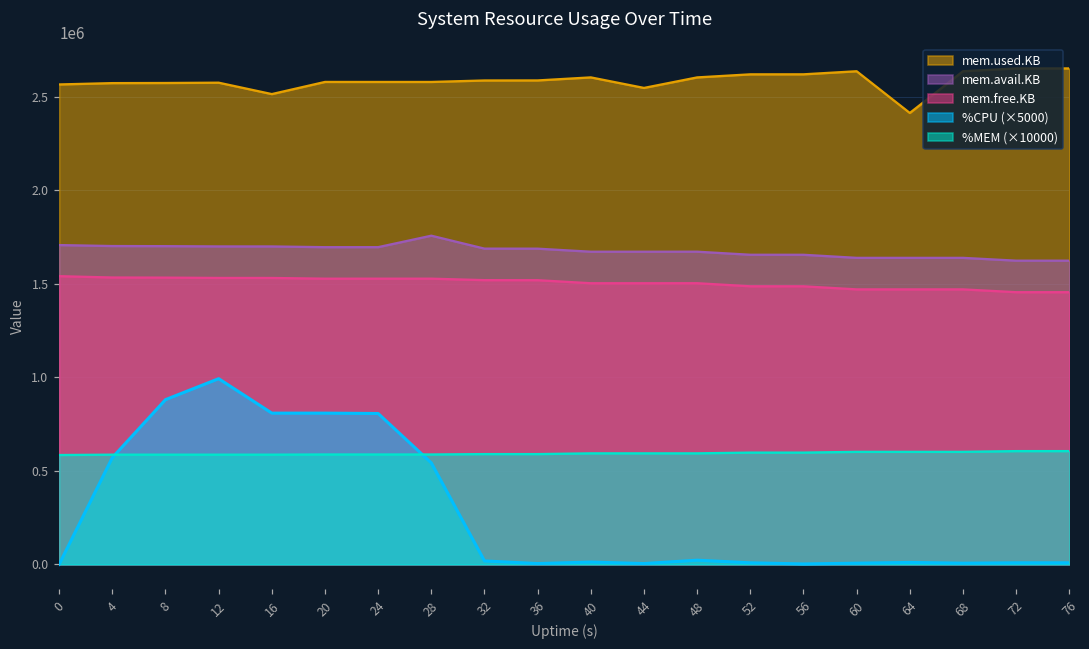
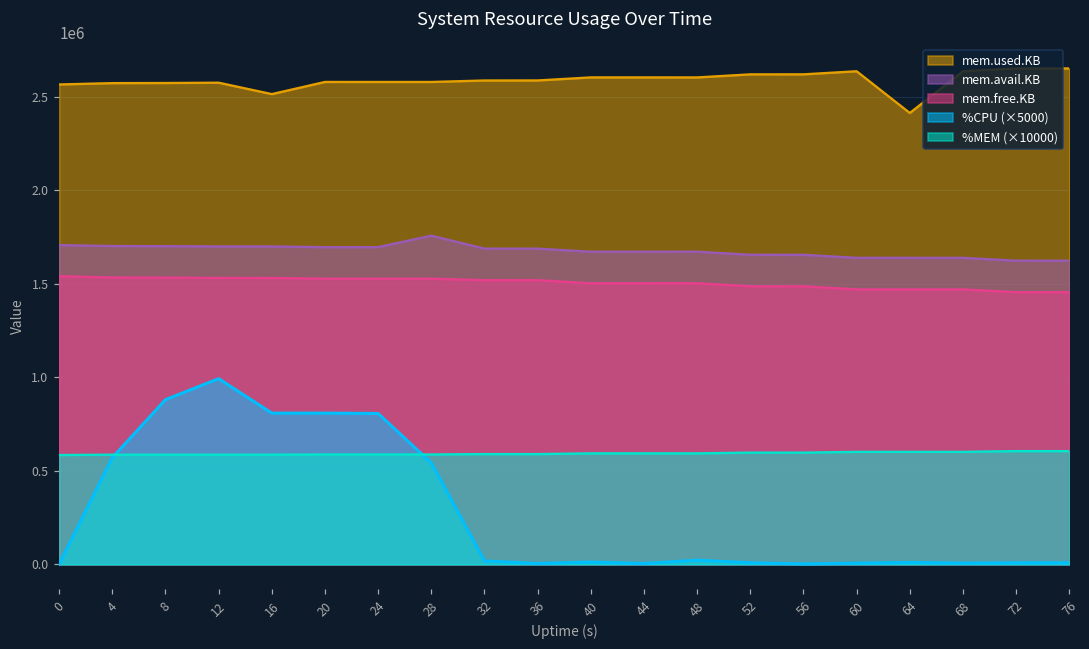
  {
    "mem.used.KB": {
      "0": 2560000,
      "4": 2570000,
      "8": 2570000,
      "12": 2570000,
      "16": 2510000,
      "20": 2580000,
      "24": 2580000,
      "28": 2580000,
      "32": 2590000,
      "36": 2590000,
      "40": 2600000,
-     "44": 2550000,
+     "44": 2600000,
      "48": 2600000,
      "52": 2620000,
      "56": 2620000,
      "60": 2630000,
      "64": 2410000,
      "76": 2650000
    },
    "mem.avail.KB": {
      "0": 1710000,
      "4": 1700000,
      "8": 1700000,
      "12": 1700000,
      "16": 1700000,
      "20": 1690000,
      "24": 1690000,
      "28": 1760000,
      "32": 1690000,
      "36": 1690000,
      "40": 1670000,
      "44": 1670000,
      "48": 1670000,
      "52": 1650000,
      "56": 1650000,
      "60": 1640000,
      "64": 1640000,
      "68": 1640000,
      "72": 1620000,
      "76": 1620000
    },
    "mem.free.KB": {
      "0": 1540000,
      "4": 1530000,
      "8": 1530000,
      "12": 1530000,
      "16": 1530000,
      "20": 1530000,
      "24": 1530000,
      "28": 1530000,
      "32": 1520000,
      "36": 1520000,
      "40": 1500000,
      "44": 1500000,
      "48": 1500000,
      "52": 1490000,
      "56": 1490000,
      "60": 1470000,
      "64": 1470000,
      "68": 1470000,
      "72": 1450000,
      "76": 1450000
    }
  }
